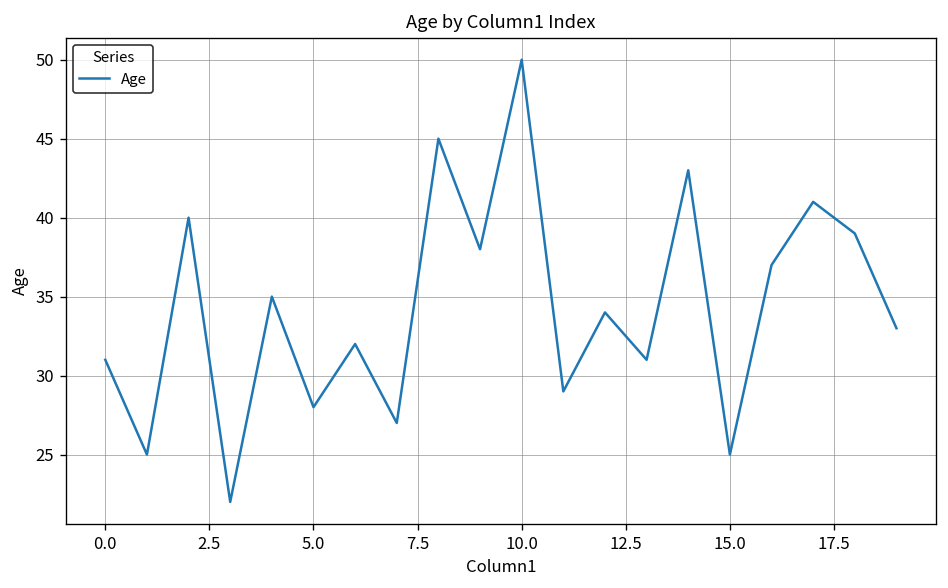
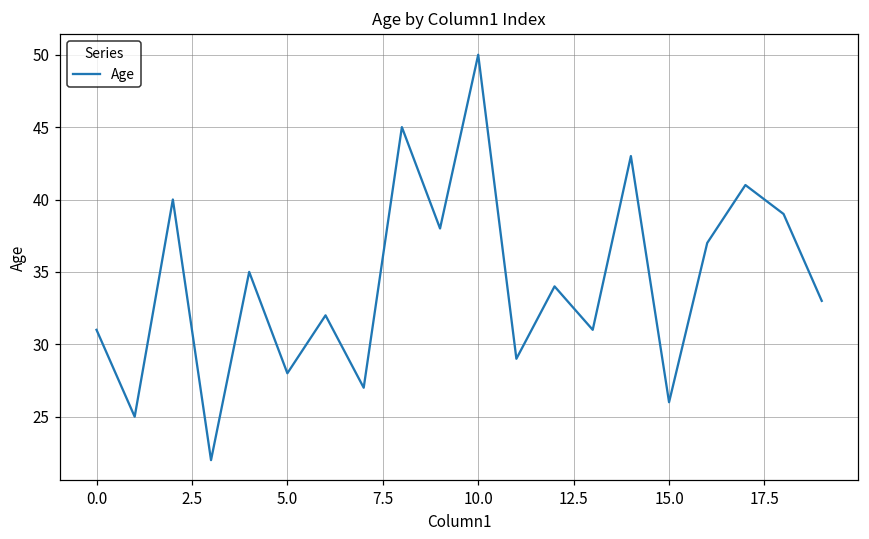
  {
    "0.0": 31,
    "5.0": 28,
    "10.0": 50,
-   "15.0": 25
+   "15.0": 26
  }
